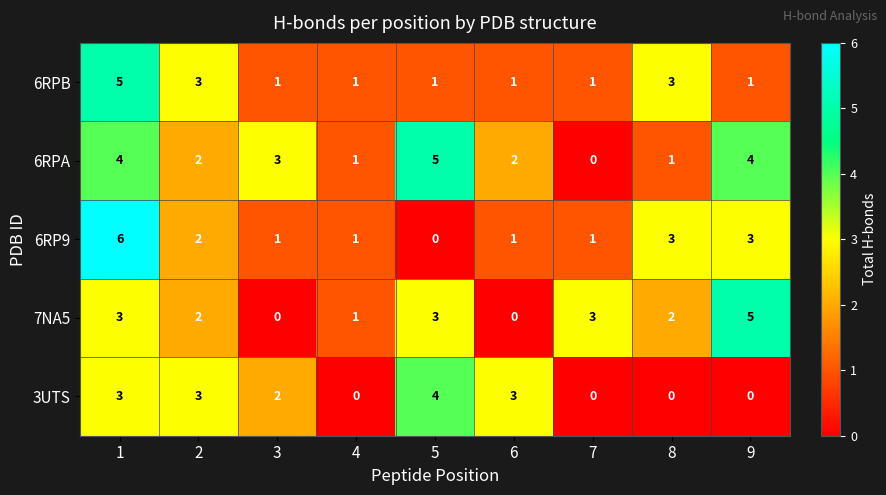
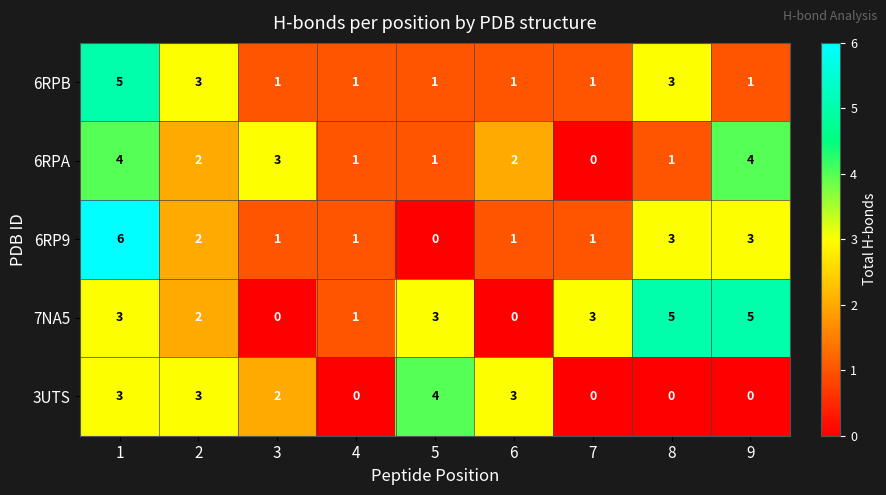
  {
    "6RPB": {
      "1": 5,
      "2": 3,
      "3": 1,
      "4": 1,
      "5": 1,
      "6": 1,
      "7": 1,
      "8": 3,
      "9": 1
    },
    "6RPA": {
      "1": 4,
      "2": 2,
      "3": 3,
      "4": 1,
-     "5": 5,
+     "5": 1,
      "6": 2,
      "7": 0,
      "8": 1,
      "9": 4
    },
    "6RP9": {
      "1": 6,
      "2": 2,
      "3": 1,
      "4": 1,
      "5": 0,
      "6": 1,
      "7": 1,
      "8": 3,
      "9": 3
    },
    "7NA5": {
      "1": 3,
      "2": 2,
      "3": 0,
      "4": 1,
      "5": 3,
      "6": 0,
      "7": 3,
-     "8": 2,
+     "8": 5,
      "9": 5
    },
    "3UTS": {
      "1": 3,
      "2": 3,
      "3": 2,
      "4": 0,
      "5": 4,
      "6": 3,
      "7": 0,
      "8": 0,
      "9": 0
    }
  }
